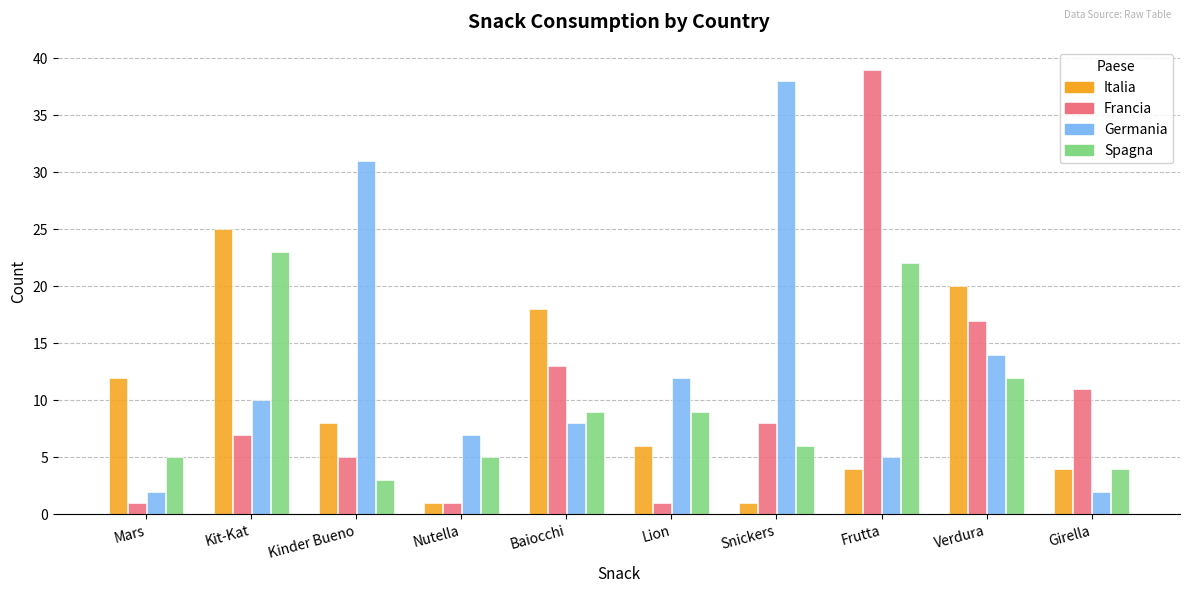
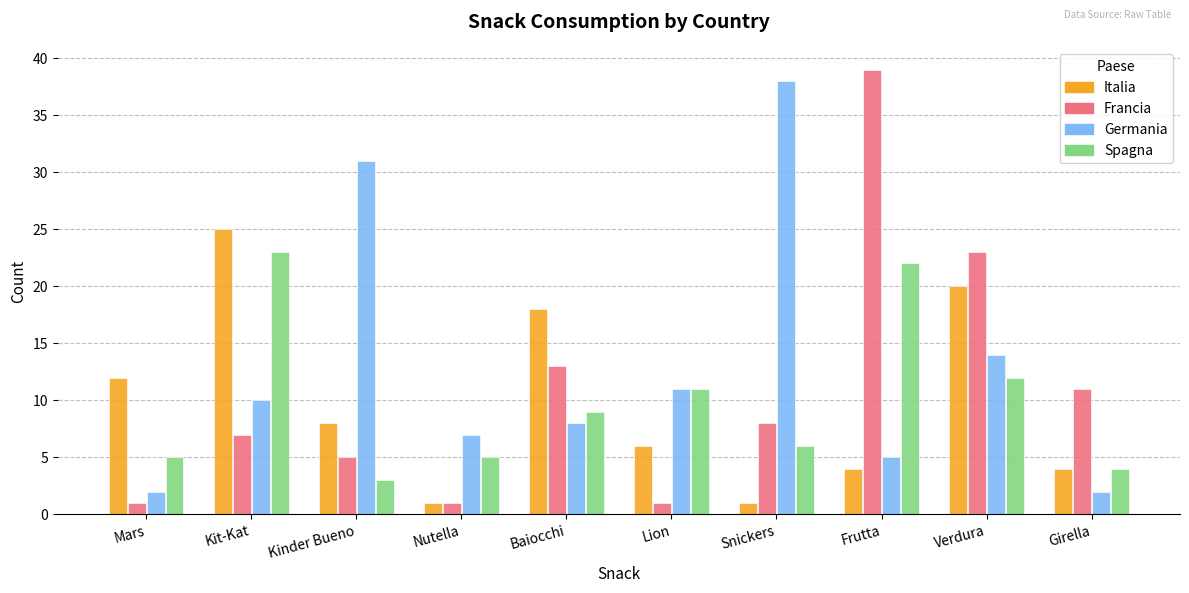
  {
    "Italia": {
      "Mars": 12,
      "Kit-Kat": 25,
      "Kinder Bueno": 8,
      "Nutella": 1,
      "Baiocchi": 18,
      "Lion": 6,
      "Snickers": 1,
      "Frutta": 4,
      "Verdura": 20,
      "Girella": 4
    },
    "Francia": {
      "Mars": 1,
      "Kit-Kat": 7,
      "Kinder Bueno": 5,
      "Nutella": 1,
      "Baiocchi": 13,
      "Lion": 1,
      "Snickers": 8,
      "Frutta": 39,
-     "Verdura": 17,
+     "Verdura": 23,
      "Girella": 11
    },
    "Germania": {
      "Mars": 2,
      "Kit-Kat": 10,
      "Kinder Bueno": 31,
      "Nutella": 7,
      "Baiocchi": 8,
-     "Lion": 12,
+     "Lion": 11,
      "Snickers": 38,
      "Frutta": 5,
      "Verdura": 14,
      "Girella": 2
    },
    "Spagna": {
      "Mars": 5,
      "Kit-Kat": 23,
      "Kinder Bueno": 3,
      "Nutella": 5,
      "Baiocchi": 9,
-     "Lion": 9,
+     "Lion": 11,
      "Snickers": 6,
      "Frutta": 22,
      "Verdura": 12,
      "Girella": 4
    }
  }
